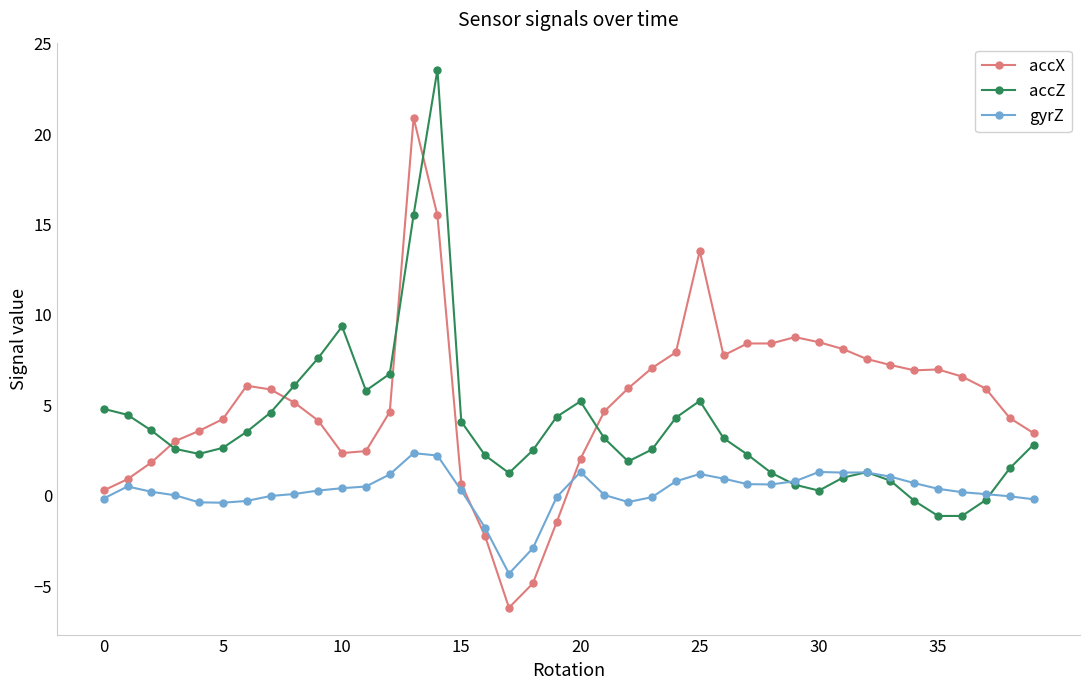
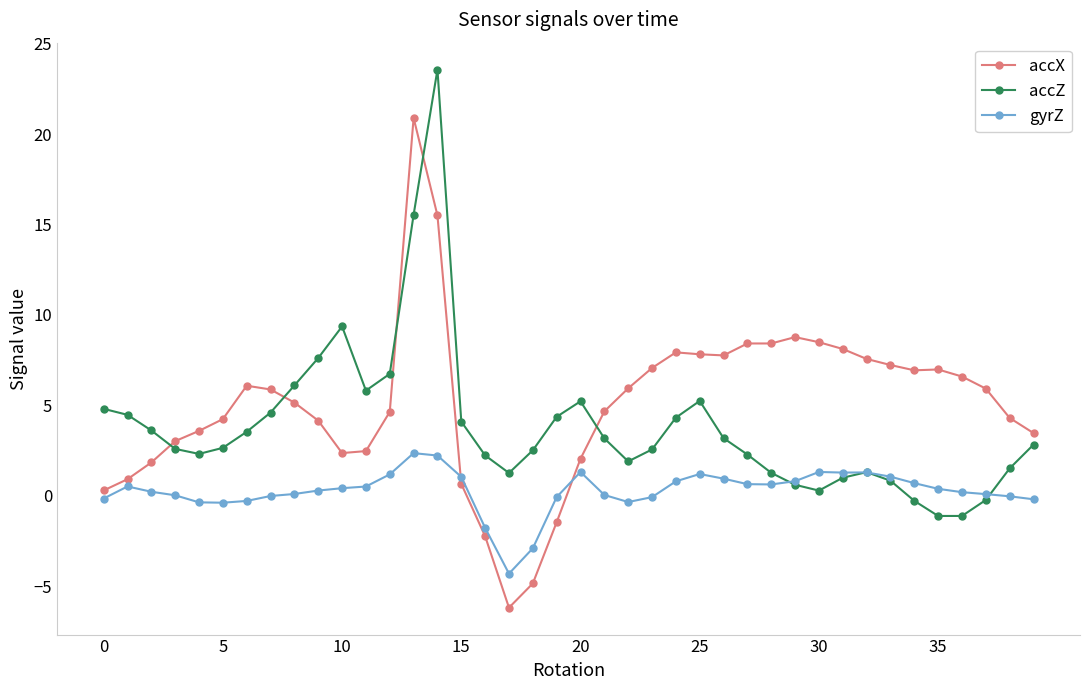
  {
    "accX": {
      "0": 0.3,
      "5": 4.2,
      "10": 2.4,
      "15": 0.7,
      "20": 2.0,
-     "25": 13.5,
+     "25": 7.8,
      "30": 8.5,
      "35": 7.0
    },
    "accZ": {
      "0": 4.8,
      "5": 2.7,
      "10": 9.4,
      "15": 4.1,
      "20": 5.2,
      "25": 5.2,
      "30": 0.3,
      "35": -1.1
    },
    "gyrZ": {
      "0": -0.2,
      "5": -0.4,
      "10": 0.4,
-     "15": 0.3,
+     "15": 1.0,
      "20": 1.3,
      "25": 1.2,
      "30": 1.3,
      "35": 0.4
    }
  }
